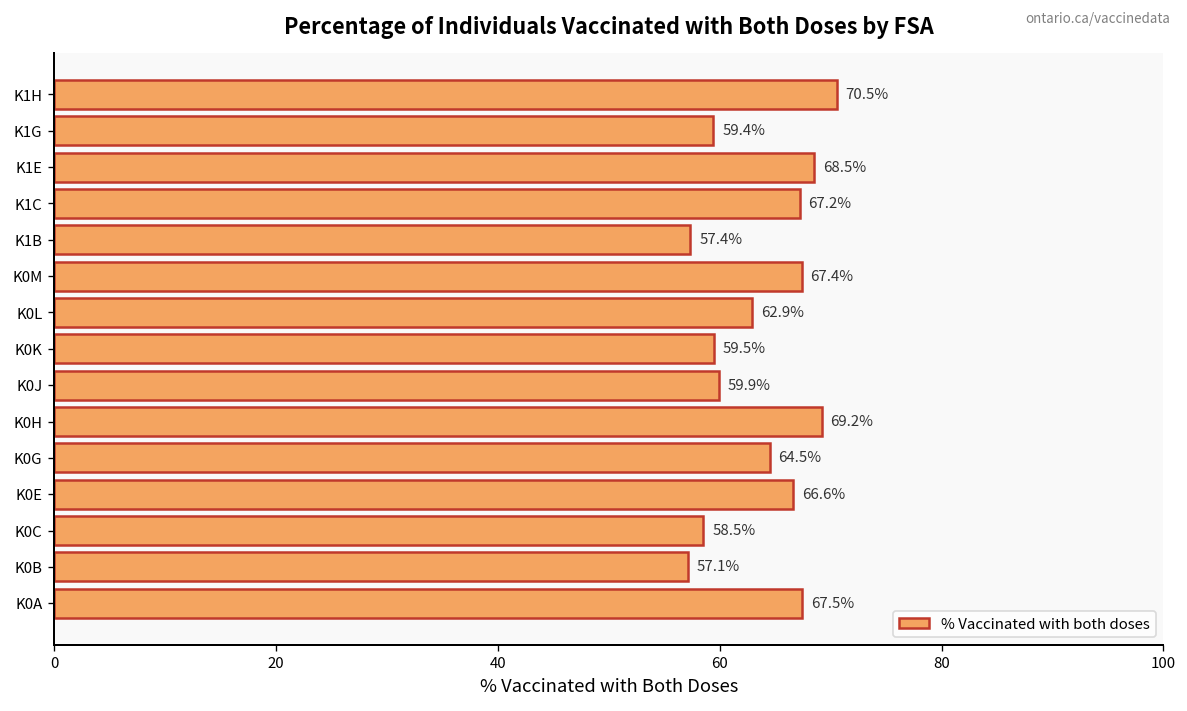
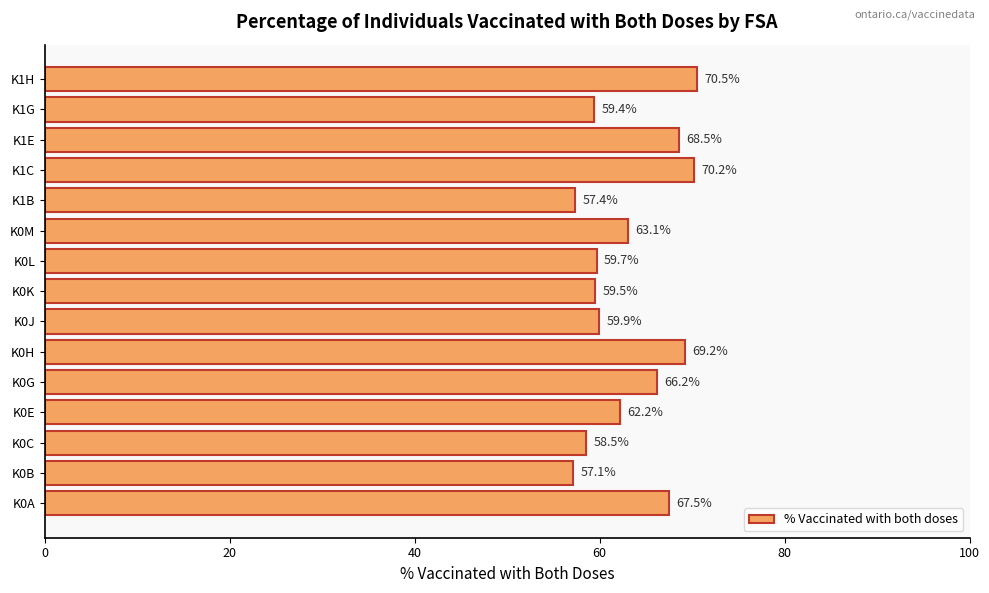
  {
    "K1H": "70.5%",
    "K1G": "59.4%",
    "K1E": "68.5%",
-   "K1C": "67.2%",
+   "K1C": "70.2%",
    "K1B": "57.4%",
-   "K0M": "67.4%",
-   "K0L": "62.9%",
+   "K0M": "63.1%",
+   "K0L": "59.7%",
    "K0K": "59.5%",
    "K0J": "59.9%",
    "K0H": "69.2%",
-   "K0G": "64.5%",
-   "K0E": "66.6%",
+   "K0G": "66.2%",
+   "K0E": "62.2%",
    "K0C": "58.5%",
    "K0B": "57.1%",
    "K0A": "67.5%"
  }
